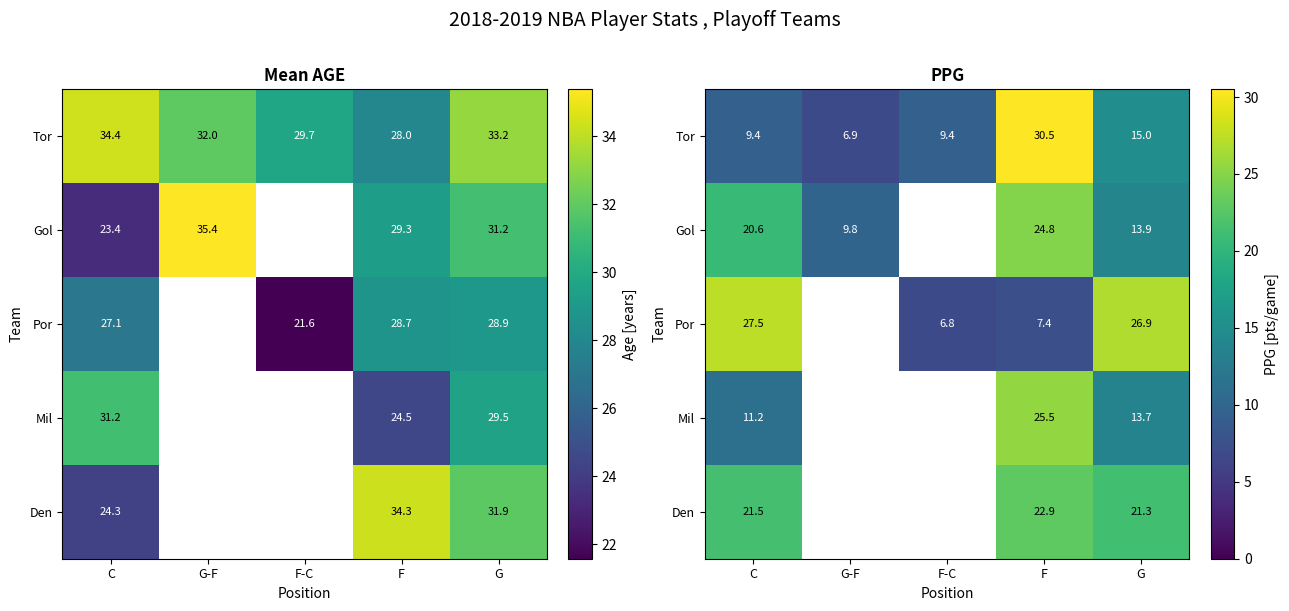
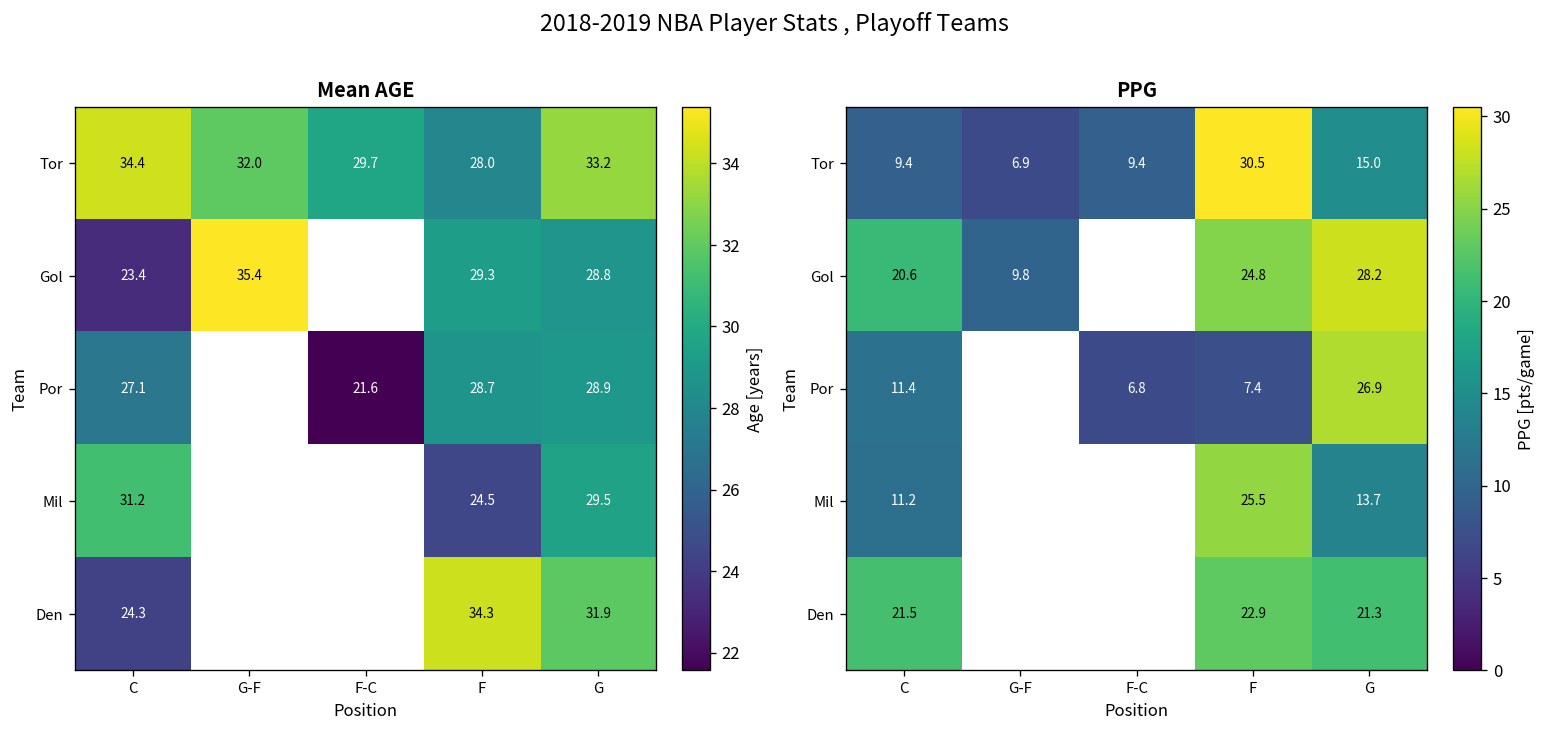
  {
    "Mean AGE": {
      "Tor": {
        "C": 34.4,
        "G-F": 32.0,
        "F-C": 29.7,
        "F": 28.0,
        "G": 33.2
      },
      "Gol": {
        "C": 23.4,
        "G-F": 35.4,
        "F": 29.3,
-       "G": 31.2
+       "G": 28.8
      },
      "Por": {
        "C": 27.1,
        "F-C": 21.6,
        "F": 28.7,
        "G": 28.9
      },
      "Mil": {
        "C": 31.2,
        "F": 24.5,
        "G": 29.5
      },
      "Den": {
        "C": 24.3,
        "F": 34.3,
        "G": 31.9
      }
    },
    "PPG": {
      "Tor": {
        "C": 9.4,
        "G-F": 6.9,
        "F-C": 9.4,
        "F": 30.5,
        "G": 15.0
      },
      "Gol": {
        "C": 20.6,
        "G-F": 9.8,
        "F": 24.8,
-       "G": 13.9
+       "G": 28.2
      },
      "Por": {
-       "C": 27.5,
+       "C": 11.4,
        "F-C": 6.8,
        "F": 7.4,
        "G": 26.9
      },
      "Mil": {
        "C": 11.2,
        "F": 25.5,
        "G": 13.7
      },
      "Den": {
        "C": 21.5,
        "F": 22.9,
        "G": 21.3
      }
    }
  }
